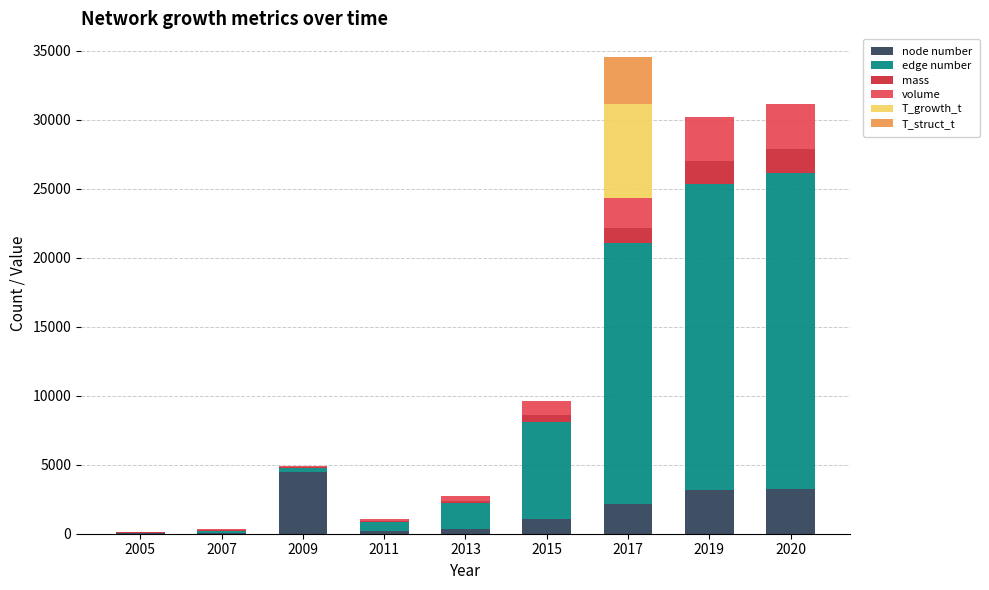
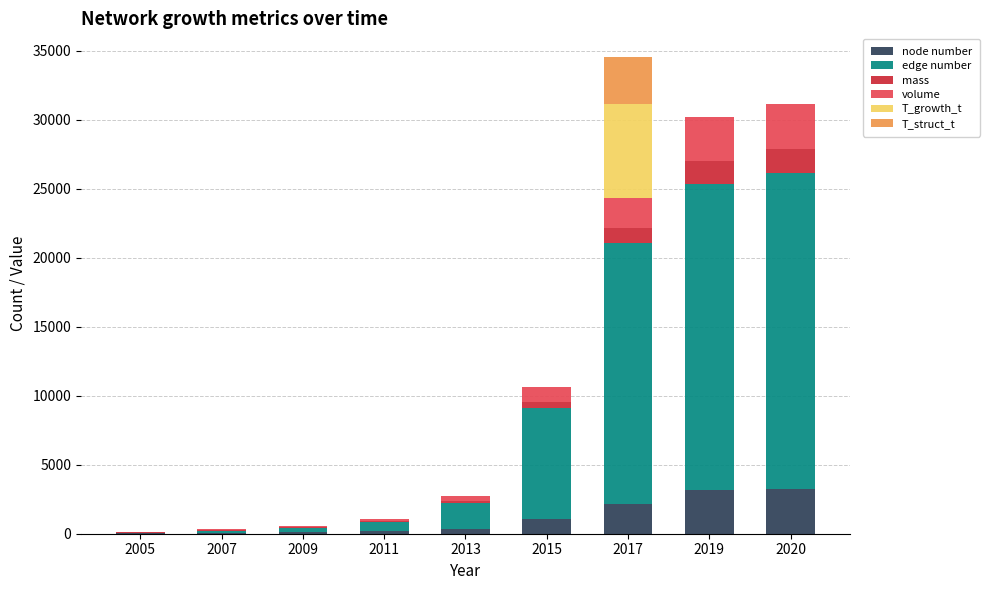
  {
    "node number": {
-     "2009": 4400,
+     "2009": 100,
      "2013": 300,
      "2015": 1100,
      "2017": 2200,
      "2019": 3200,
      "2020": 3300
    },
    "edge number": {
      "2009": 300,
      "2011": 600,
      "2013": 1900,
-     "2015": 7100,
+     "2015": 8100,
      "2017": 18900,
      "2019": 22200,
      "2020": 22900
    },
    "T_growth_t": {
      "2017": 6800
    },
    "T_struct_t": {
      "2005": 0,
      "2017": 3400
    }
  }
